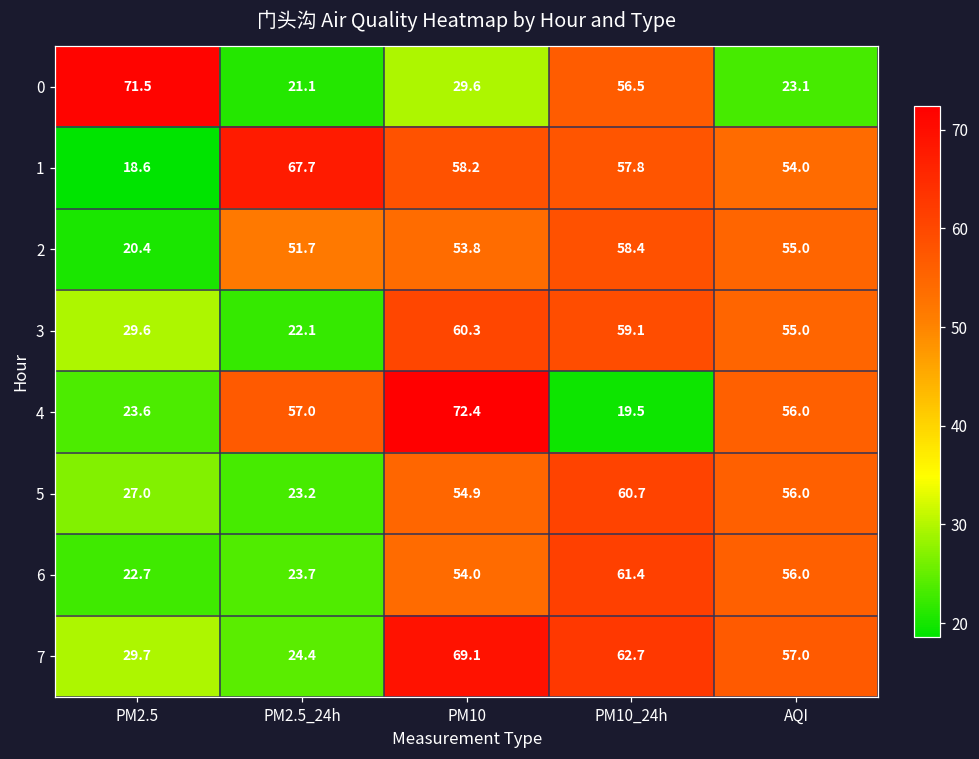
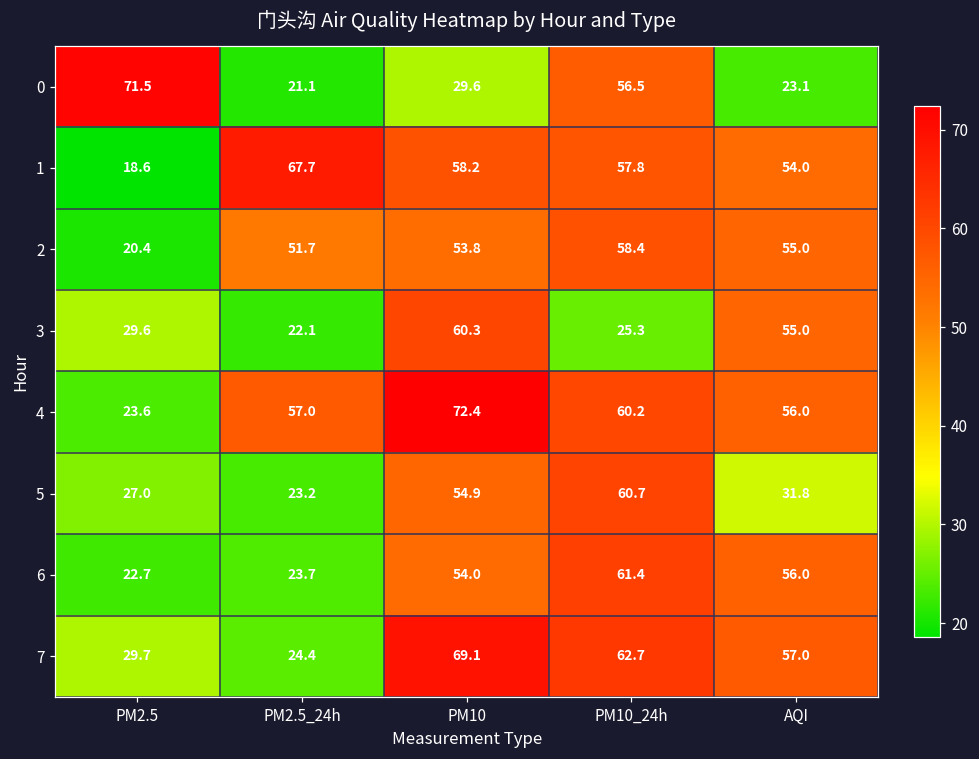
  {
    "0": {
      "PM2.5": 71.5,
      "PM2.5_24h": 21.1,
      "PM10": 29.6,
      "PM10_24h": 56.5,
      "AQI": 23.1
    },
    "1": {
      "PM2.5": 18.6,
      "PM2.5_24h": 67.7,
      "PM10": 58.2,
      "PM10_24h": 57.8,
      "AQI": 54.0
    },
    "2": {
      "PM2.5": 20.4,
      "PM2.5_24h": 51.7,
      "PM10": 53.8,
      "PM10_24h": 58.4,
      "AQI": 55.0
    },
    "3": {
      "PM2.5": 29.6,
      "PM2.5_24h": 22.1,
      "PM10": 60.3,
-     "PM10_24h": 59.1,
+     "PM10_24h": 25.3,
      "AQI": 55.0
    },
    "4": {
      "PM2.5": 23.6,
      "PM2.5_24h": 57.0,
      "PM10": 72.4,
-     "PM10_24h": 19.5,
+     "PM10_24h": 60.2,
      "AQI": 56.0
    },
    "5": {
      "PM2.5": 27.0,
      "PM2.5_24h": 23.2,
      "PM10": 54.9,
      "PM10_24h": 60.7,
-     "AQI": 56.0
+     "AQI": 31.8
    },
    "6": {
      "PM2.5": 22.7,
      "PM2.5_24h": 23.7,
      "PM10": 54.0,
      "PM10_24h": 61.4,
      "AQI": 56.0
    },
    "7": {
      "PM2.5": 29.7,
      "PM2.5_24h": 24.4,
      "PM10": 69.1,
      "PM10_24h": 62.7,
      "AQI": 57.0
    }
  }
